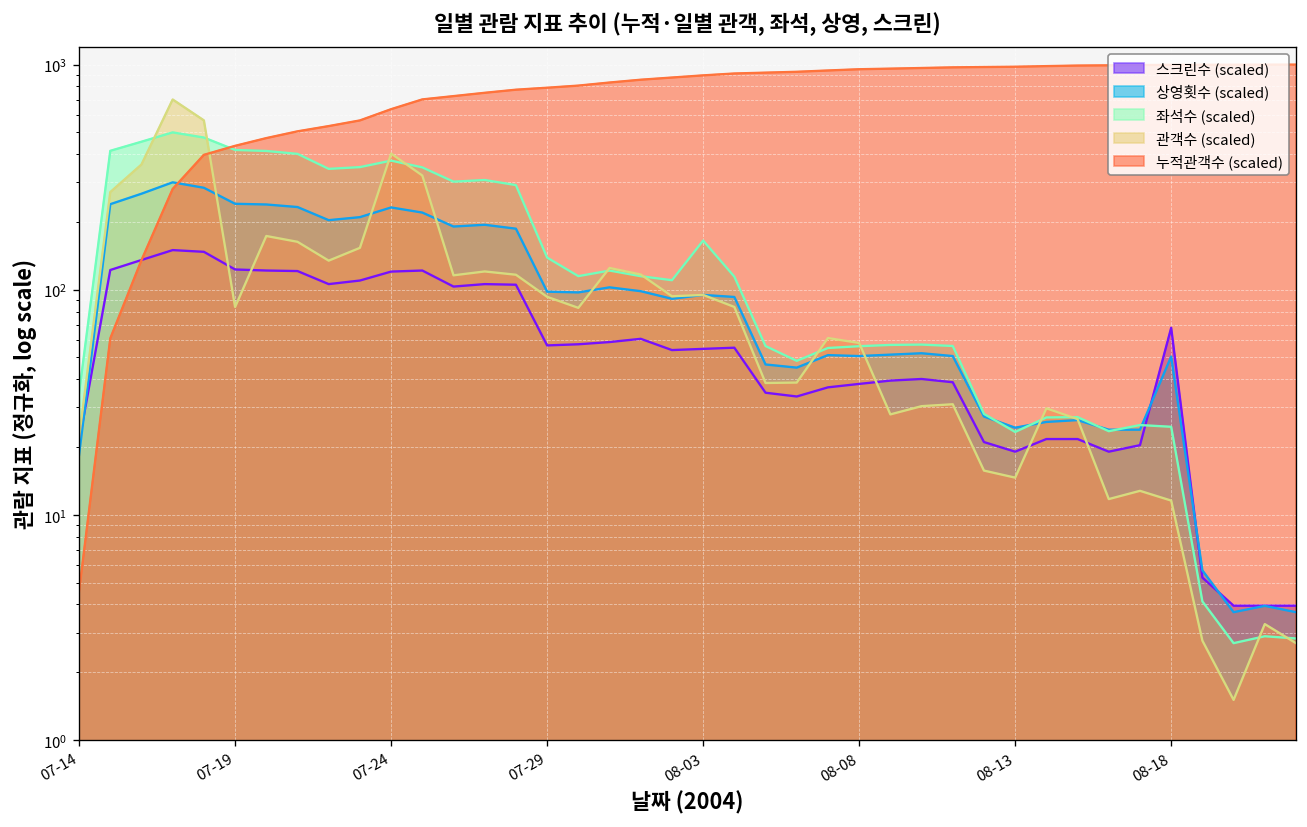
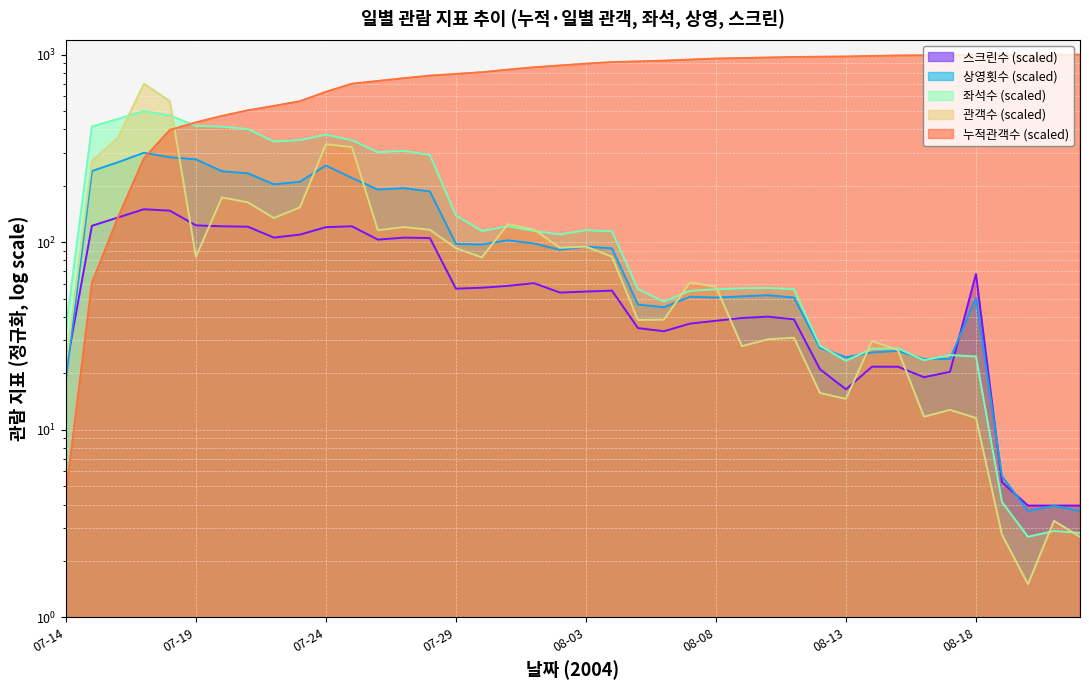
  {
    "스크린수 (scaled)": {
      "07-14": 21,
      "07-19": 120,
      "07-24": 120,
      "07-29": 57,
      "08-03": 55,
      "08-08": 38,
-     "08-13": 19,
+     "08-13": 16,
      "08-18": 68
    },
    "상영횟수 (scaled)": {
      "07-14": 18,
-     "07-19": 240,
-     "07-24": 230,
+     "07-19": 280,
+     "07-24": 260,
      "07-29": 100,
      "08-08": 51,
      "08-13": 24,
      "08-18": 50
    },
    "좌석수 (scaled)": {
      "07-14": 35,
      "07-19": 420,
      "07-24": 370,
      "07-29": 140,
-     "08-03": 170,
+     "08-03": 120,
      "08-08": 56,
      "08-13": 23,
      "08-18": 25
    },
    "관객수 (scaled)": {
      "07-14": 22,
      "07-19": 80,
-     "07-24": 400,
+     "07-24": 330,
      "07-29": 90,
      "08-08": 58,
      "08-13": 15,
      "08-18": 12
    },
    "누적관객수 (scaled)": {
      "07-14": 4.6,
      "07-19": 440,
      "07-24": 630,
      "07-29": 790,
      "08-03": 900,
      "08-08": 1000,
      "08-13": 1000
    }
  }
